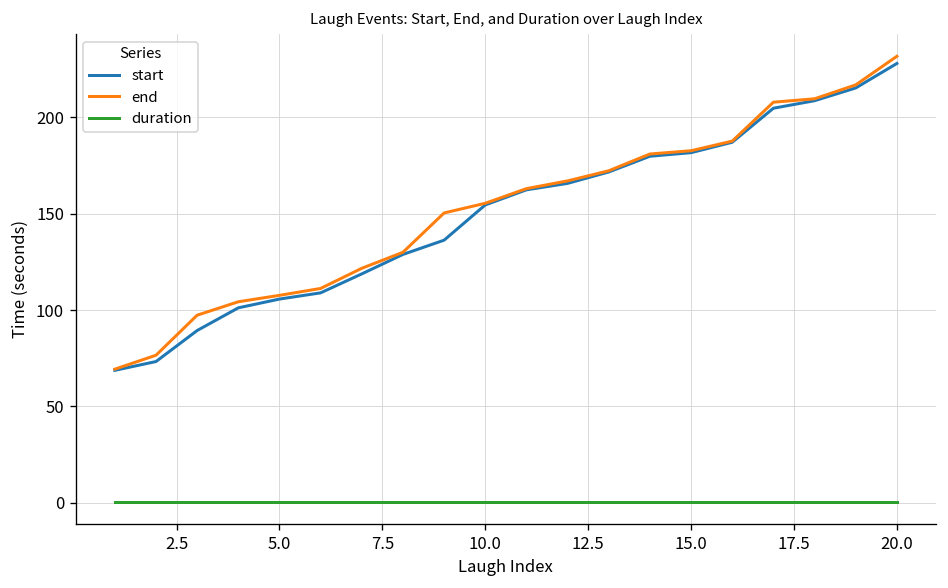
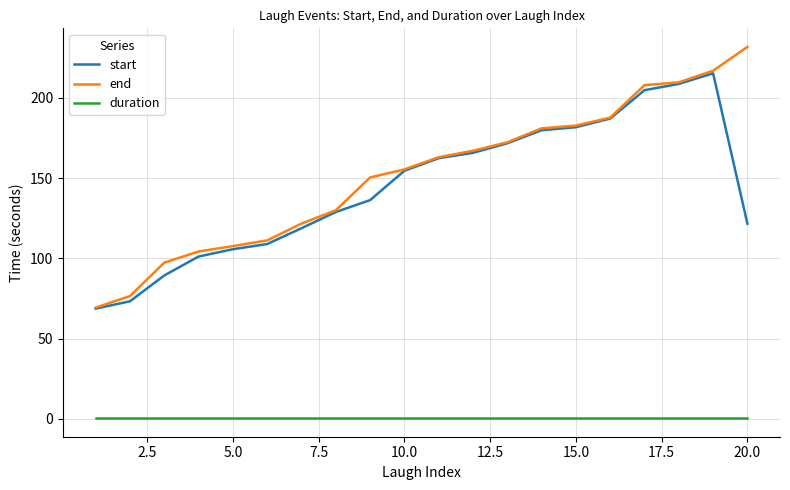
  {
    "start": {
      "5.0": 106,
-     "20.0": 228
+     "20.0": 122
    },
    "end": {
      "5.0": 108,
      "20.0": 232
    },
    "duration": {
      "5.0": 1,
      "10.0": 1,
      "15.0": 1,
      "20.0": 1
    }
  }
